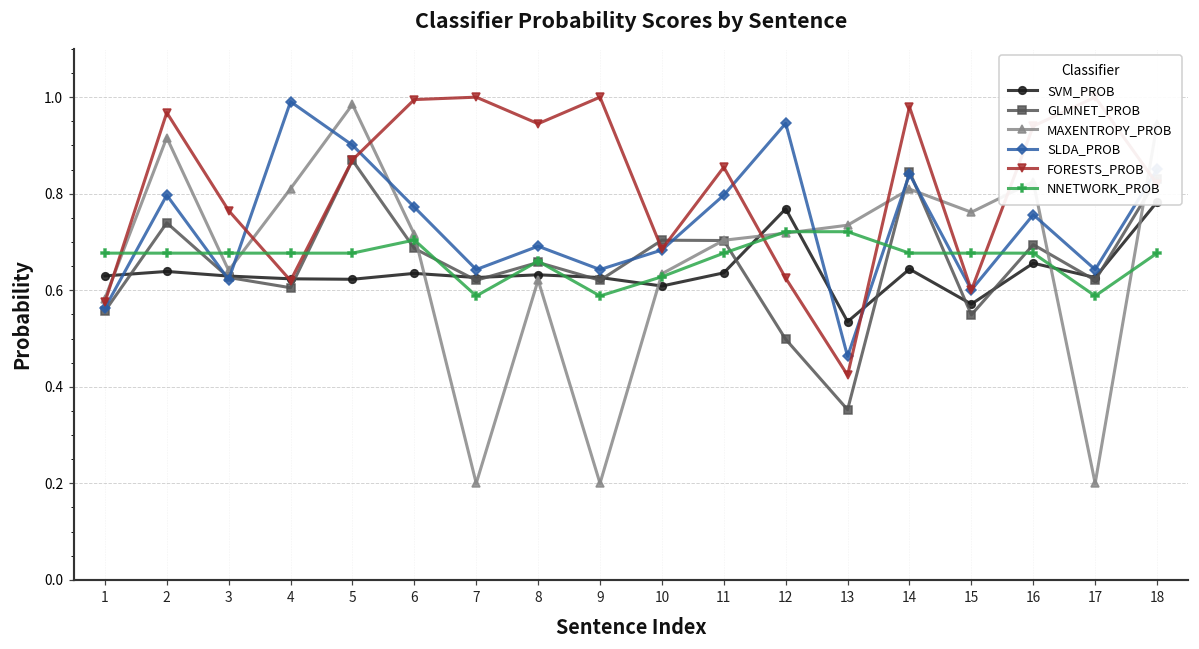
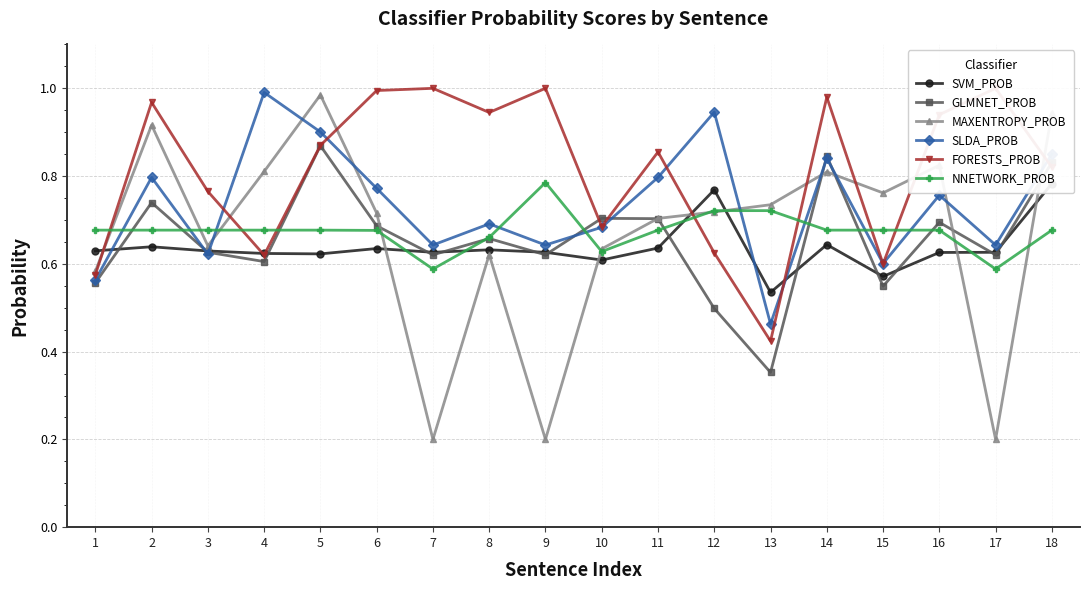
  {
    "SVM_PROB": {
      "1": 0.63,
      "2": 0.64,
      "5": 0.62,
      "6": 0.63,
      "8": 0.63,
      "10": 0.61,
      "11": 0.64,
      "12": 0.77,
      "13": 0.53,
      "14": 0.64,
      "15": 0.57,
-     "16": 0.66
+     "16": 0.63
    },
    "GLMNET_PROB": {
      "1": 0.56,
      "2": 0.74,
      "4": 0.61,
      "6": 0.69,
      "10": 0.70,
      "12": 0.50,
      "13": 0.35,
      "15": 0.55,
      "16": 0.69
    },
    "MAXENTROPY_PROB": {
      "1": 0.58,
      "2": 0.92,
      "3": 0.64,
      "4": 0.81,
      "5": 0.98,
      "6": 0.72,
      "7": 0.20,
      "8": 0.62,
      "9": 0.20,
      "10": 0.63,
      "13": 0.73,
      "14": 0.81,
      "15": 0.76,
      "17": 0.20
    },
    "SLDA_PROB": {
      "1": 0.56,
      "2": 0.80,
      "4": 0.99,
      "5": 0.90,
      "6": 0.77,
      "7": 0.64,
      "8": 0.69,
      "9": 0.64,
      "11": 0.80,
      "12": 0.95,
      "13": 0.46,
      "16": 0.76,
      "17": 0.64
    },
    "FORESTS_PROB": {
      "1": 0.58,
      "2": 0.97,
      "3": 0.77,
      "6": 1.00,
      "7": 1.00,
      "8": 0.95,
      "9": 1.00,
      "11": 0.86,
      "12": 0.63,
      "13": 0.42,
      "14": 0.98
    },
    "NNETWORK_PROB": {
      "1": 0.68,
      "2": 0.68,
      "3": 0.68,
      "4": 0.68,
      "5": 0.68,
-     "6": 0.70,
+     "6": 0.68,
      "7": 0.59,
-     "9": 0.59,
+     "9": 0.79,
      "10": 0.63,
      "11": 0.68,
      "13": 0.72,
      "14": 0.68,
      "15": 0.68,
      "16": 0.68,
      "17": 0.59,
      "18": 0.68
    }
  }
